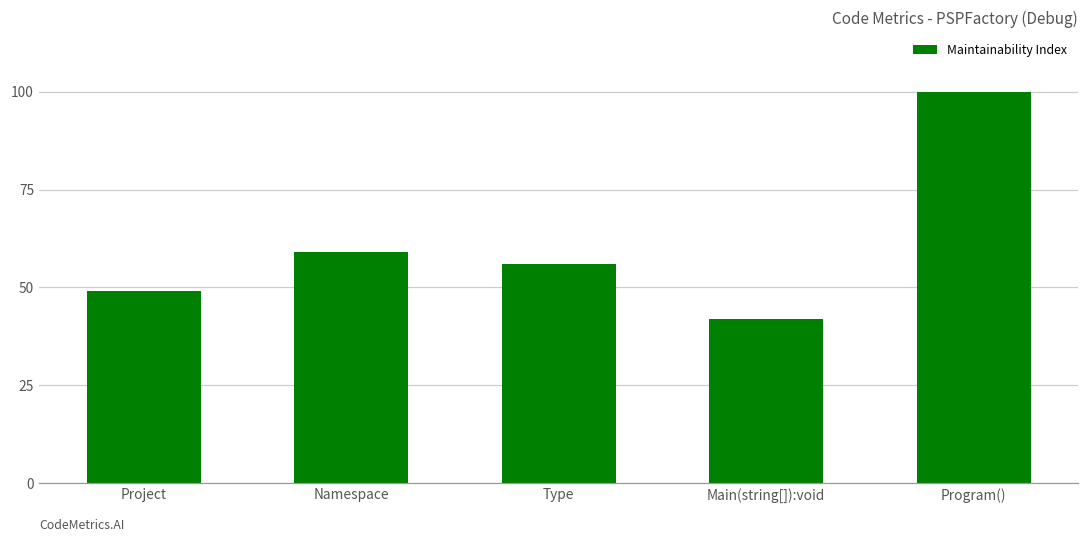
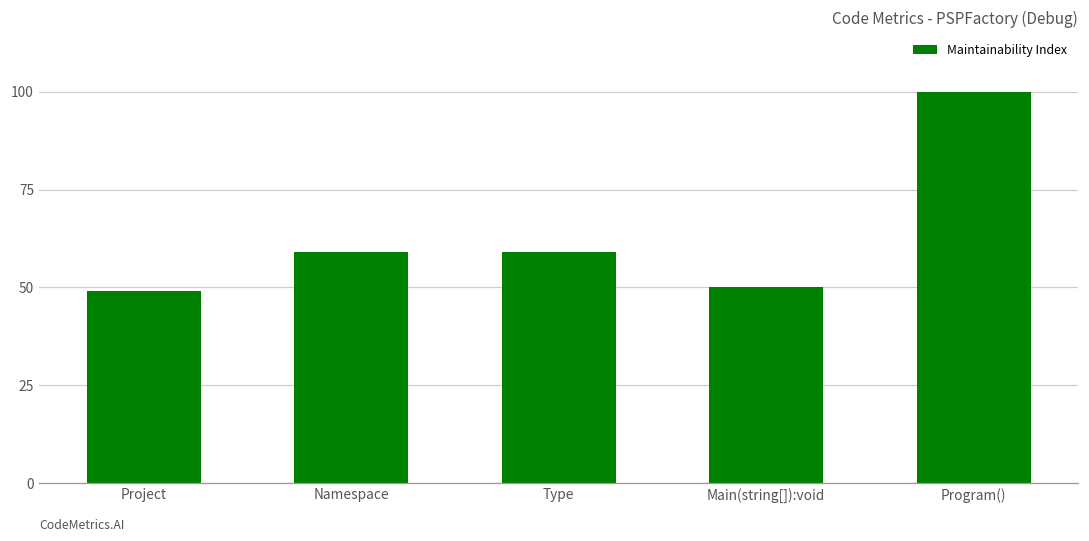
  {
    "Project": 49,
    "Namespace": 59,
-   "Type": 56,
-   "Main(string[]):void": 42,
+   "Type": 59,
+   "Main(string[]):void": 50,
    "Program()": 100
  }
